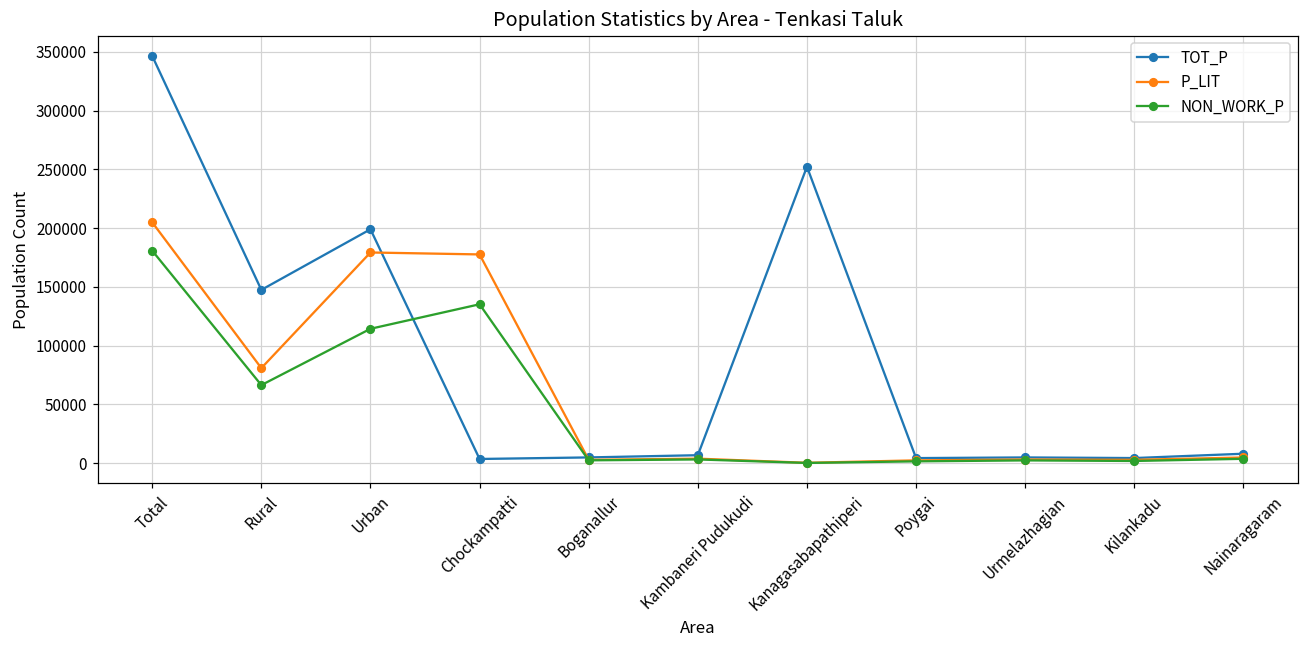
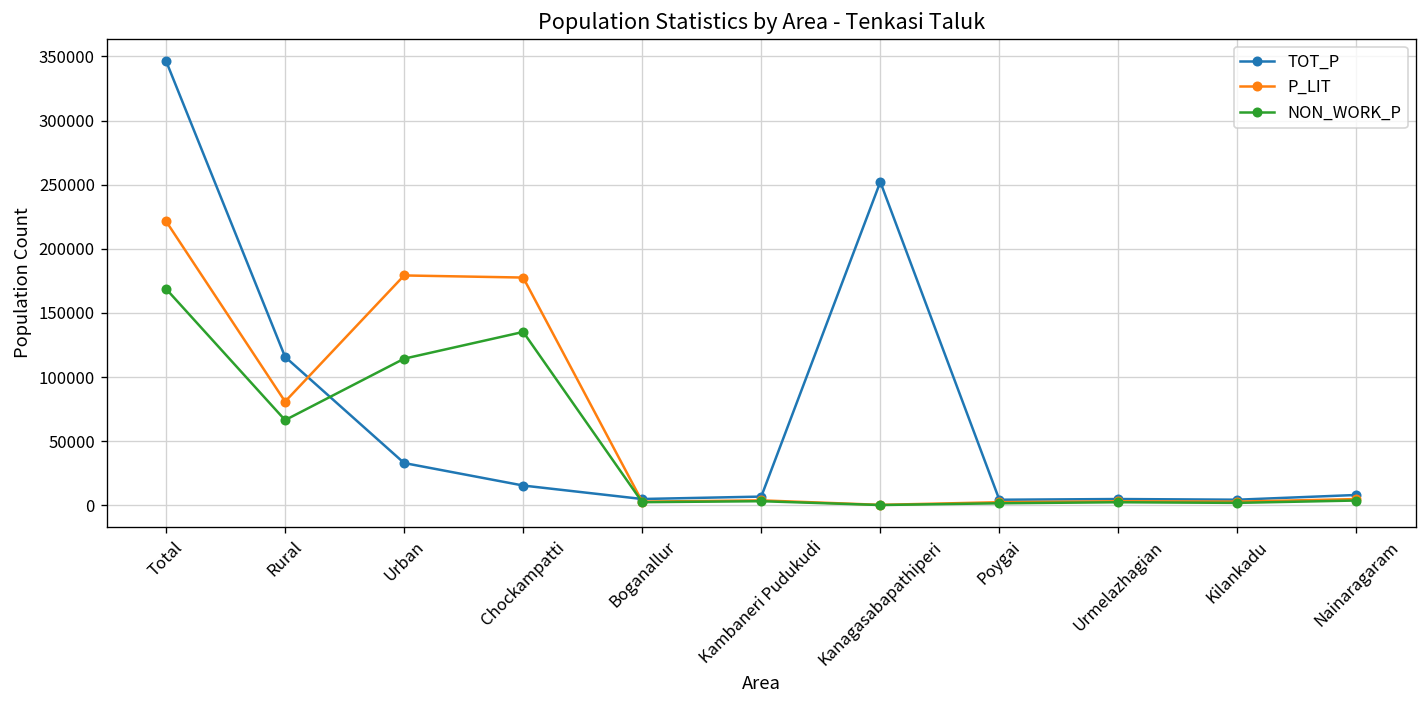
  {
    "TOT_P": {
      "Total": 346000,
-     "Rural": 147000,
-     "Urban": 199000,
-     "Chockampatti": 4000,
+     "Rural": 116000,
+     "Urban": 33000,
+     "Chockampatti": 15000,
      "Kambaneri Pudukudi": 7000,
      "Kanagasabapathiperi": 252000,
      "Nainaragaram": 8000
    },
    "P_LIT": {
-     "Total": 205000,
+     "Total": 222000,
      "Rural": 81000,
      "Urban": 179000,
      "Chockampatti": 178000
    },
    "NON_WORK_P": {
-     "Total": 181000,
+     "Total": 169000,
      "Rural": 66000,
      "Urban": 114000,
      "Chockampatti": 135000
    }
  }
